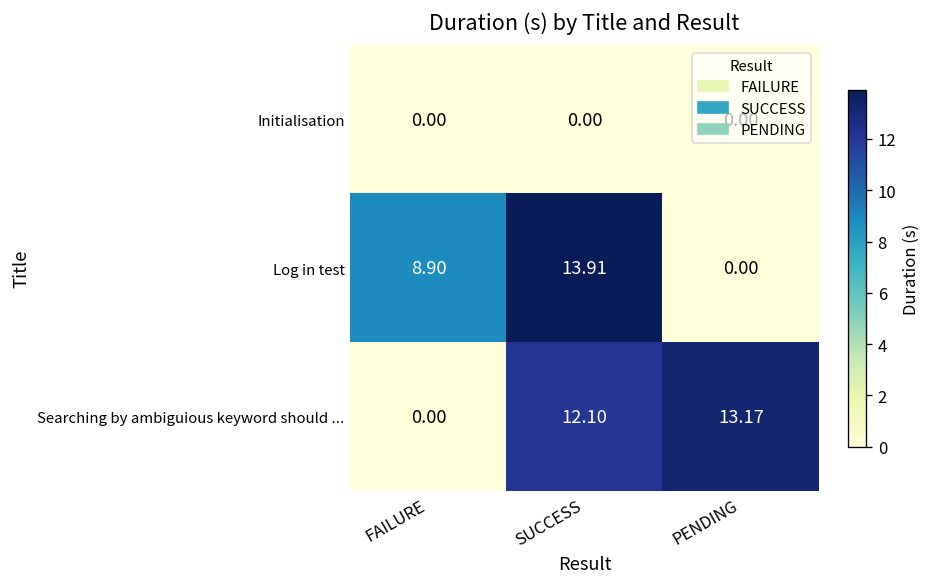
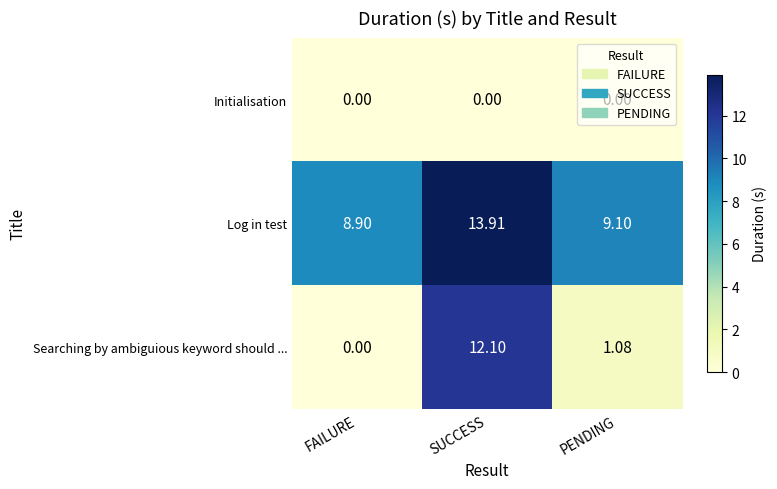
  {
    "Initialisation": {
      "FAILURE": 0.00,
      "SUCCESS": 0.00
    },
    "Log in test": {
      "FAILURE": 8.90,
      "SUCCESS": 13.91,
-     "PENDING": 0.00
+     "PENDING": 9.10
    },
    "Searching by ambiguious keyword should ...": {
      "FAILURE": 0.00,
      "SUCCESS": 12.10,
-     "PENDING": 13.17
+     "PENDING": 1.08
    }
  }
